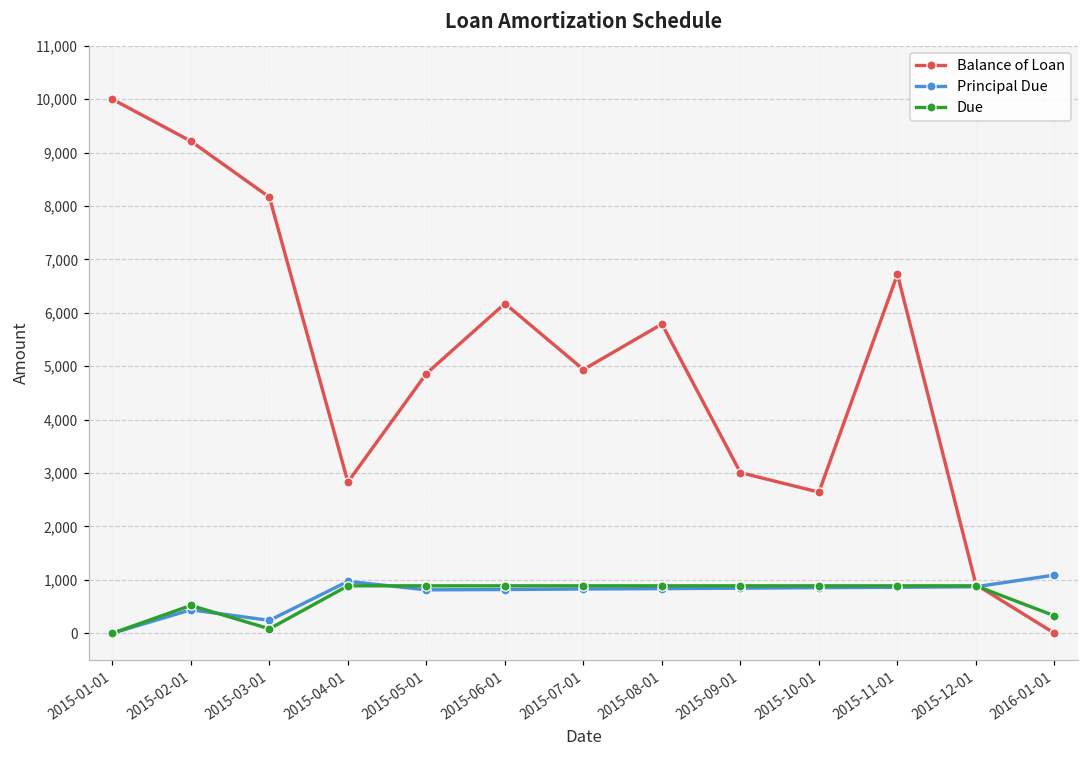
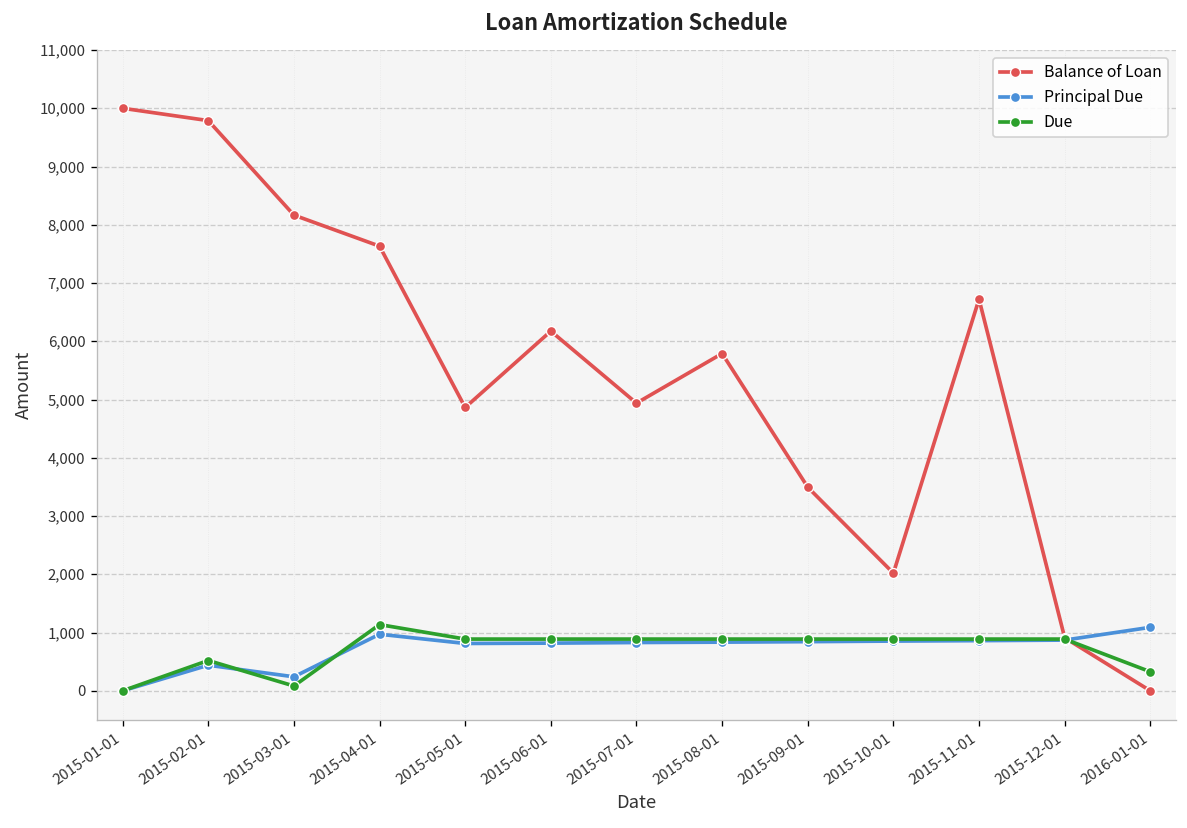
  {
    "Balance of Loan": {
      "2015-01-01": "10,000",
-     "2015-02-01": "9,200",
+     "2015-02-01": "9,800",
      "2015-03-01": "8,200",
-     "2015-04-01": "2,800",
+     "2015-04-01": "7,600",
      "2015-05-01": "4,900",
      "2015-06-01": "6,200",
      "2015-07-01": "4,900",
      "2015-08-01": "5,800",
-     "2015-09-01": "3,000",
-     "2015-10-01": "2,600",
+     "2015-09-01": "3,500",
+     "2015-10-01": "2,000",
      "2015-11-01": "6,700",
      "2016-01-01": "0"
    },
    "Principal Due": {
      "2015-02-01": "400",
      "2015-03-01": "200",
      "2015-04-01": "1,000",
      "2015-05-01": "800",
      "2015-06-01": "800",
      "2015-07-01": "800",
      "2016-01-01": "1,100"
    },
    "Due": {
      "2015-02-01": "500",
      "2015-03-01": "100",
-     "2015-04-01": "900",
+     "2015-04-01": "1,100",
      "2015-05-01": "900",
      "2015-06-01": "900",
      "2015-07-01": "900",
      "2016-01-01": "300"
    }
  }
